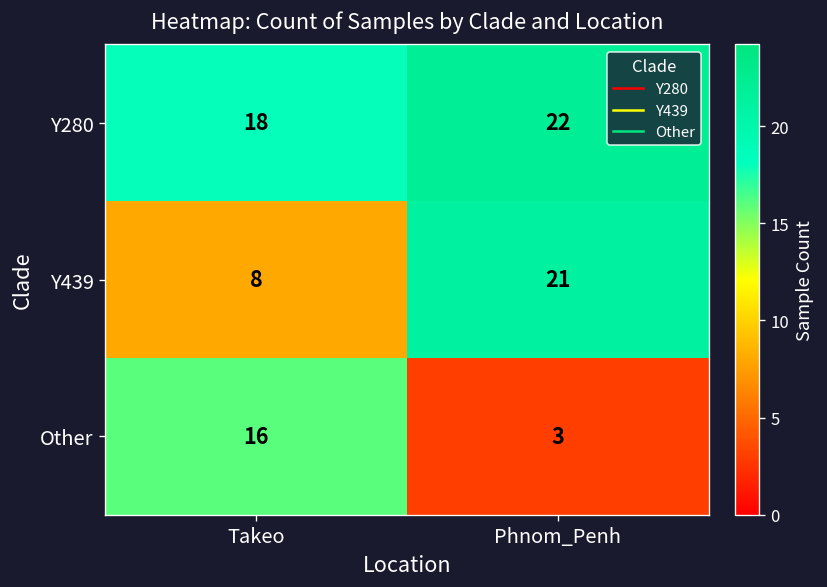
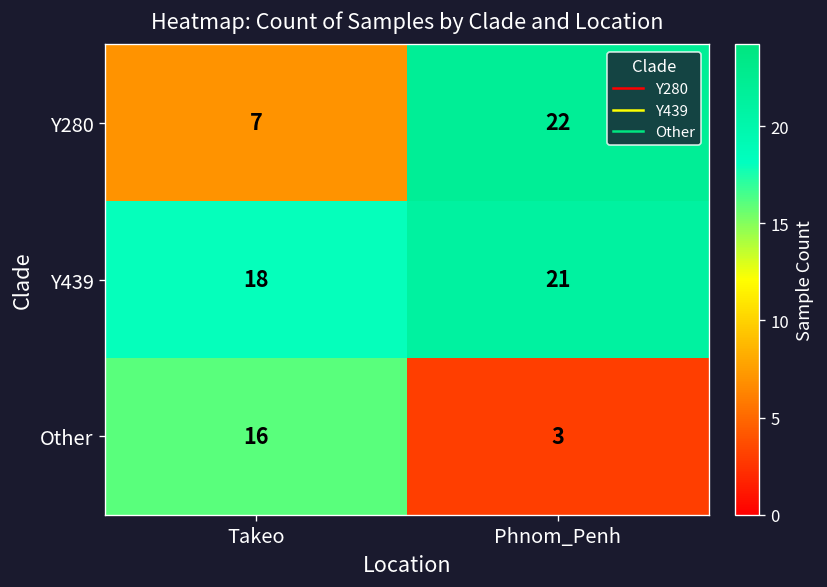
  {
    "Y280": {
-     "Takeo": 18,
+     "Takeo": 7,
      "Phnom_Penh": 22
    },
    "Y439": {
-     "Takeo": 8,
+     "Takeo": 18,
      "Phnom_Penh": 21
    },
    "Other": {
      "Takeo": 16,
      "Phnom_Penh": 3
    }
  }
